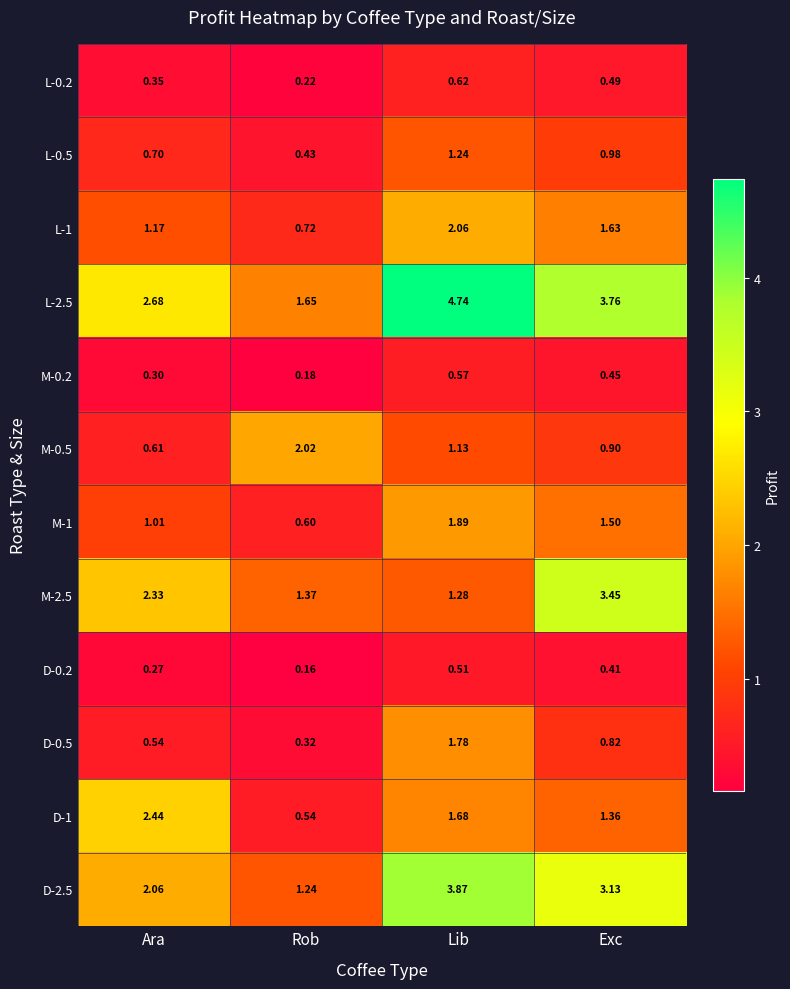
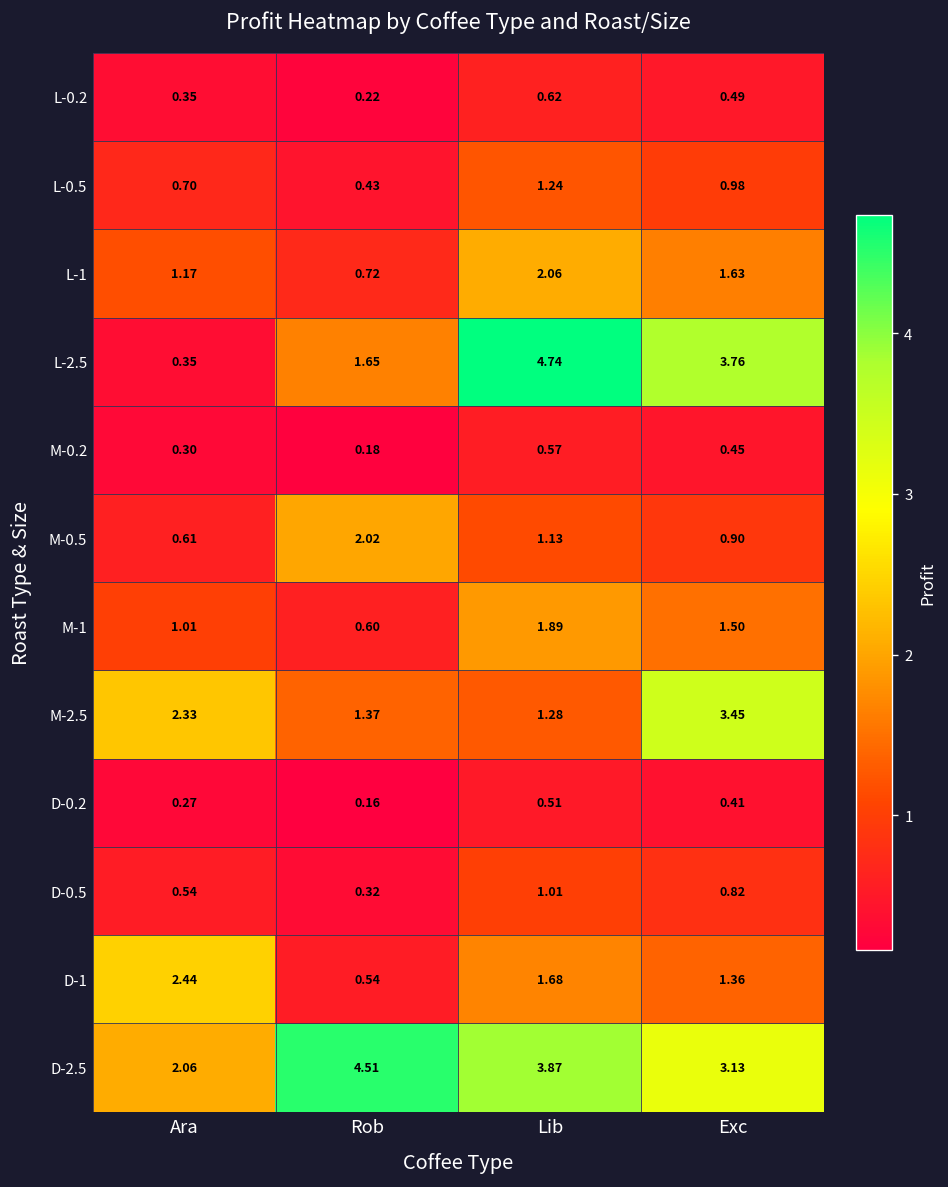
  {
    "L-0.2": {
      "Ara": 0.35,
      "Rob": 0.22,
      "Lib": 0.62,
      "Exc": 0.49
    },
    "L-0.5": {
      "Ara": 0.70,
      "Rob": 0.43,
      "Lib": 1.24,
      "Exc": 0.98
    },
    "L-1": {
      "Ara": 1.17,
      "Rob": 0.72,
      "Lib": 2.06,
      "Exc": 1.63
    },
    "L-2.5": {
-     "Ara": 2.68,
+     "Ara": 0.35,
      "Rob": 1.65,
      "Lib": 4.74,
      "Exc": 3.76
    },
    "M-0.2": {
      "Ara": 0.30,
      "Rob": 0.18,
      "Lib": 0.57,
      "Exc": 0.45
    },
    "M-0.5": {
      "Ara": 0.61,
      "Rob": 2.02,
      "Lib": 1.13,
      "Exc": 0.90
    },
    "M-1": {
      "Ara": 1.01,
      "Rob": 0.60,
      "Lib": 1.89,
      "Exc": 1.50
    },
    "M-2.5": {
      "Ara": 2.33,
      "Rob": 1.37,
      "Lib": 1.28,
      "Exc": 3.45
    },
    "D-0.2": {
      "Ara": 0.27,
      "Rob": 0.16,
      "Lib": 0.51,
      "Exc": 0.41
    },
    "D-0.5": {
      "Ara": 0.54,
      "Rob": 0.32,
-     "Lib": 1.78,
+     "Lib": 1.01,
      "Exc": 0.82
    },
    "D-1": {
      "Ara": 2.44,
      "Rob": 0.54,
      "Lib": 1.68,
      "Exc": 1.36
    },
    "D-2.5": {
      "Ara": 2.06,
-     "Rob": 1.24,
+     "Rob": 4.51,
      "Lib": 3.87,
      "Exc": 3.13
    }
  }
